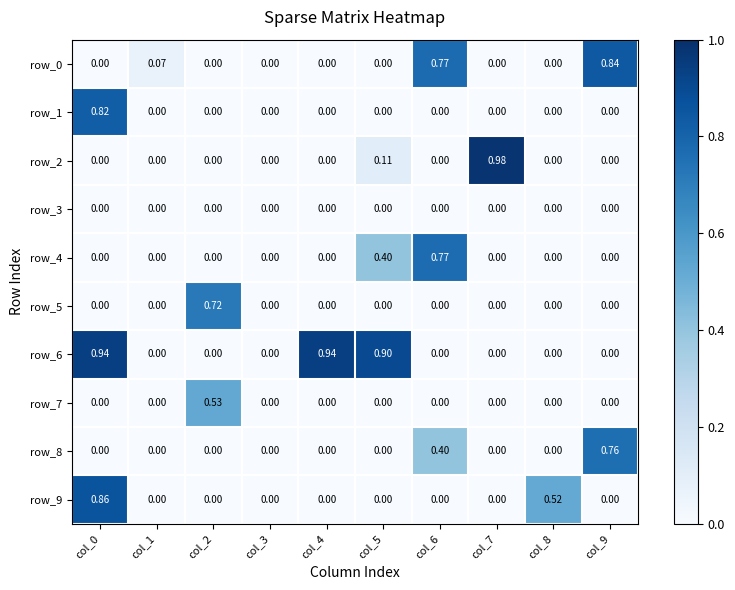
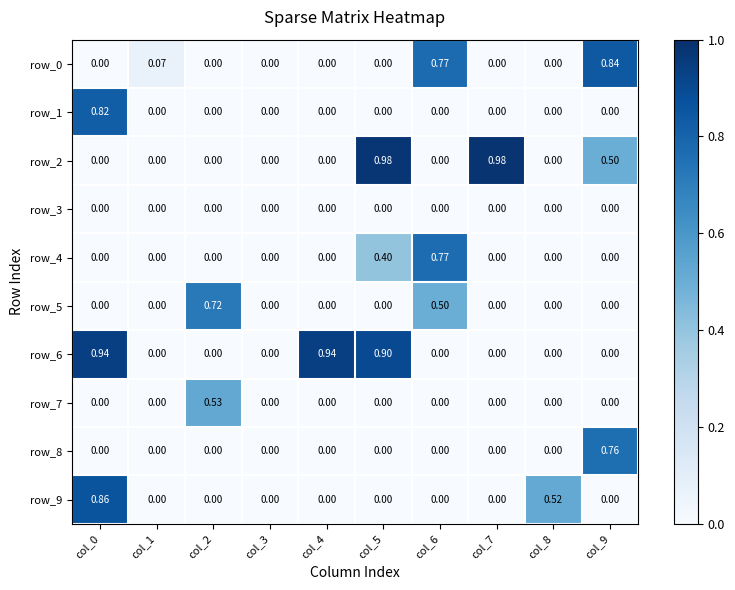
  {
    "row_0": {
      "col_0": 0.00,
      "col_1": 0.07,
      "col_2": 0.00,
      "col_3": 0.00,
      "col_4": 0.00,
      "col_5": 0.00,
      "col_6": 0.77,
      "col_7": 0.00,
      "col_8": 0.00,
      "col_9": 0.84
    },
    "row_1": {
      "col_0": 0.82,
      "col_1": 0.00,
      "col_2": 0.00,
      "col_3": 0.00,
      "col_4": 0.00,
      "col_5": 0.00,
      "col_6": 0.00,
      "col_7": 0.00,
      "col_8": 0.00,
      "col_9": 0.00
    },
    "row_2": {
      "col_0": 0.00,
      "col_1": 0.00,
      "col_2": 0.00,
      "col_3": 0.00,
      "col_4": 0.00,
-     "col_5": 0.11,
+     "col_5": 0.98,
      "col_6": 0.00,
      "col_7": 0.98,
      "col_8": 0.00,
-     "col_9": 0.00
+     "col_9": 0.50
    },
    "row_3": {
      "col_0": 0.00,
      "col_1": 0.00,
      "col_2": 0.00,
      "col_3": 0.00,
      "col_4": 0.00,
      "col_5": 0.00,
      "col_6": 0.00,
      "col_7": 0.00,
      "col_8": 0.00,
      "col_9": 0.00
    },
    "row_4": {
      "col_0": 0.00,
      "col_1": 0.00,
      "col_2": 0.00,
      "col_3": 0.00,
      "col_4": 0.00,
      "col_5": 0.40,
      "col_6": 0.77,
      "col_7": 0.00,
      "col_8": 0.00,
      "col_9": 0.00
    },
    "row_5": {
      "col_0": 0.00,
      "col_1": 0.00,
      "col_2": 0.72,
      "col_3": 0.00,
      "col_4": 0.00,
      "col_5": 0.00,
-     "col_6": 0.00,
+     "col_6": 0.50,
      "col_7": 0.00,
      "col_8": 0.00,
      "col_9": 0.00
    },
    "row_6": {
      "col_0": 0.94,
      "col_1": 0.00,
      "col_2": 0.00,
      "col_3": 0.00,
      "col_4": 0.94,
      "col_5": 0.90,
      "col_6": 0.00,
      "col_7": 0.00,
      "col_8": 0.00,
      "col_9": 0.00
    },
    "row_7": {
      "col_0": 0.00,
      "col_1": 0.00,
      "col_2": 0.53,
      "col_3": 0.00,
      "col_4": 0.00,
      "col_5": 0.00,
      "col_6": 0.00,
      "col_7": 0.00,
      "col_8": 0.00,
      "col_9": 0.00
    },
    "row_8": {
      "col_0": 0.00,
      "col_1": 0.00,
      "col_2": 0.00,
      "col_3": 0.00,
      "col_4": 0.00,
      "col_5": 0.00,
-     "col_6": 0.40,
+     "col_6": 0.00,
      "col_7": 0.00,
      "col_8": 0.00,
      "col_9": 0.76
    },
    "row_9": {
      "col_0": 0.86,
      "col_1": 0.00,
      "col_2": 0.00,
      "col_3": 0.00,
      "col_4": 0.00,
      "col_5": 0.00,
      "col_6": 0.00,
      "col_7": 0.00,
      "col_8": 0.52,
      "col_9": 0.00
    }
  }
